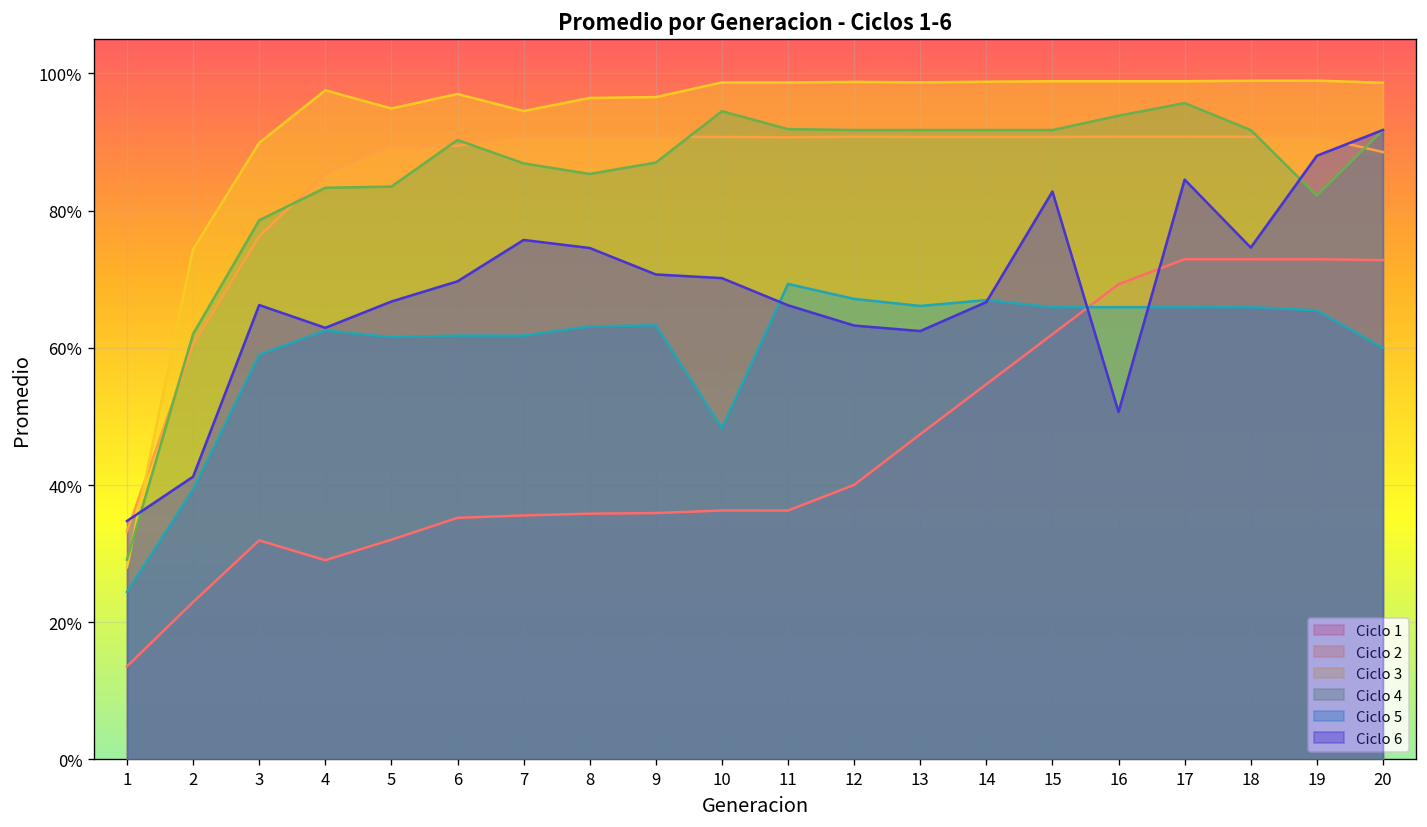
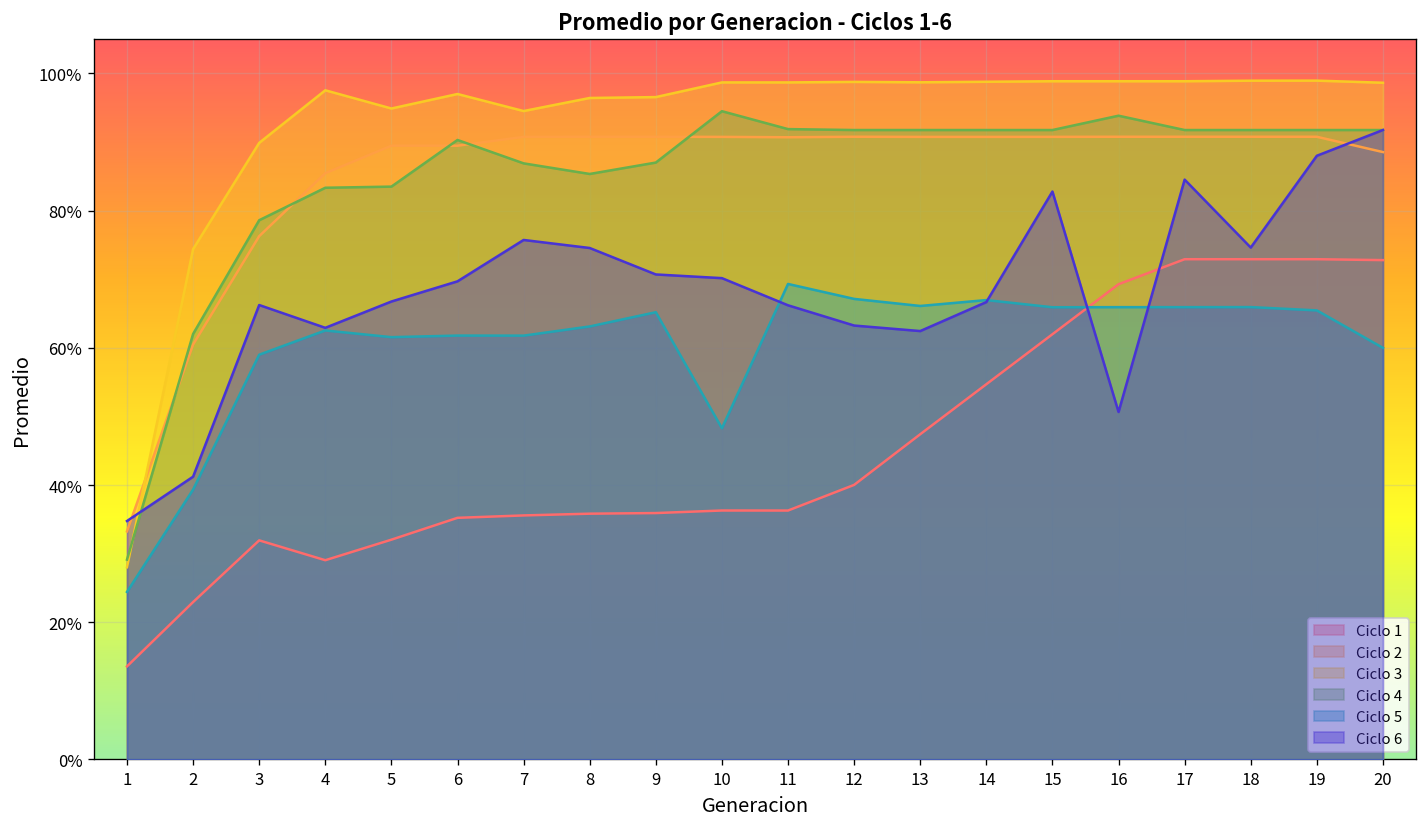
  {
    "Ciclo 4": {
      "1": "29%",
      "2": "62%",
      "3": "79%",
      "4": "83%",
      "5": "83%",
      "6": "90%",
      "7": "87%",
      "8": "85%",
      "9": "87%",
      "10": "94%",
      "11": "92%",
      "12": "92%",
      "13": "92%",
      "14": "92%",
      "15": "92%",
      "16": "94%",
-     "17": "96%",
+     "17": "92%",
      "18": "92%",
-     "19": "82%"
+     "19": "92%"
    },
    "Ciclo 5": {
      "1": "24%",
      "2": "39%",
      "3": "59%",
      "5": "62%",
      "6": "62%",
      "7": "62%",
      "8": "63%",
-     "9": "63%",
+     "9": "65%",
      "10": "48%",
      "11": "69%",
      "12": "67%",
      "13": "66%",
      "15": "66%",
      "16": "66%",
      "17": "66%",
      "18": "66%",
      "19": "65%",
      "20": "60%"
    },
    "Ciclo 6": {
      "1": "35%",
      "2": "41%",
      "3": "66%",
      "5": "67%",
      "6": "70%",
      "7": "76%",
      "8": "75%",
      "9": "71%",
      "10": "70%",
      "11": "66%",
      "12": "63%",
      "13": "62%",
      "15": "83%",
      "16": "51%",
      "17": "85%",
      "18": "75%",
      "19": "88%"
    }
  }
